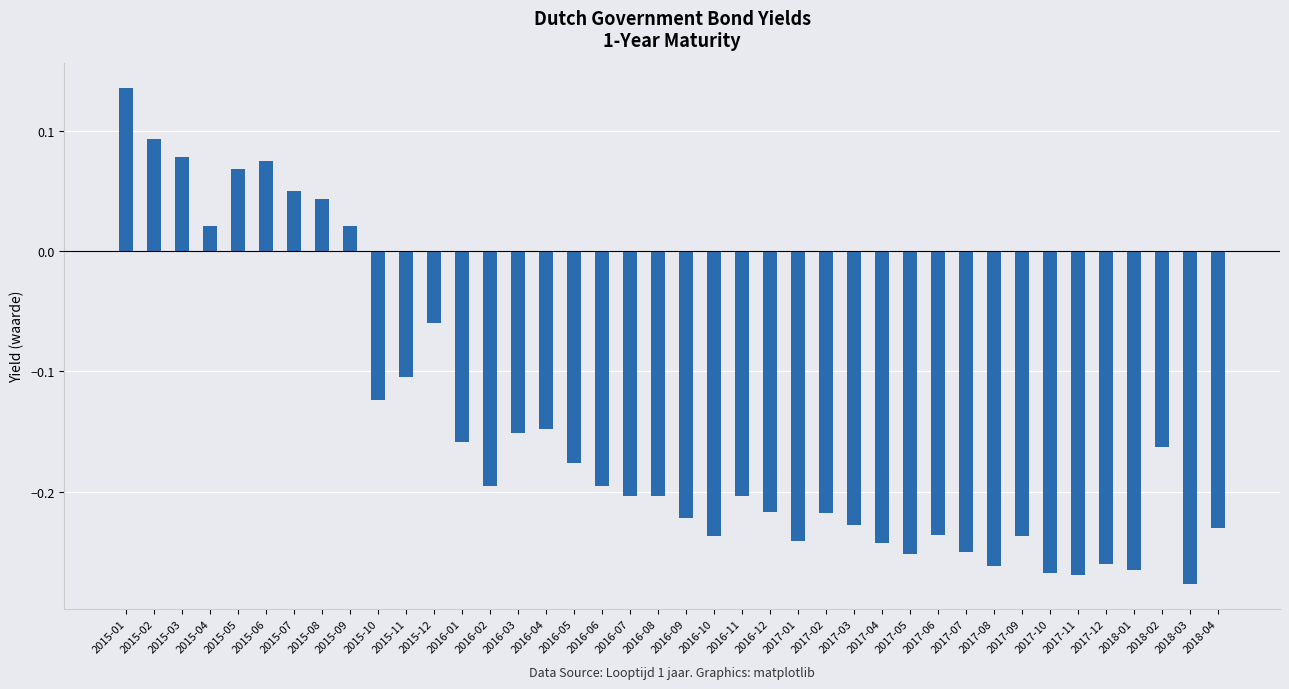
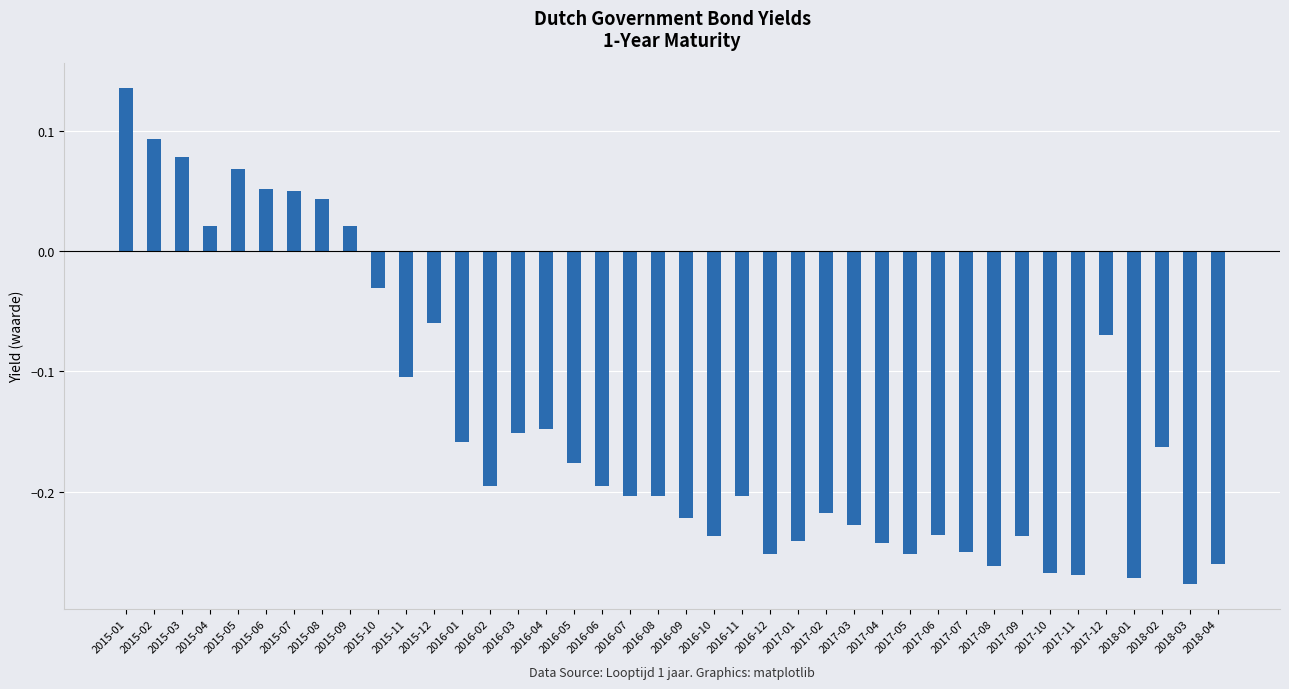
  {
    "2015-01": 0.136,
    "2015-02": 0.093,
    "2015-03": 0.078,
    "2015-04": 0.021,
    "2015-05": 0.068,
-   "2015-06": 0.075,
+   "2015-06": 0.052,
    "2015-07": 0.050,
    "2015-08": 0.043,
    "2015-09": 0.021,
-   "2015-10": -0.124,
+   "2015-10": -0.031,
    "2015-11": -0.105,
    "2015-12": -0.060,
    "2016-01": -0.159,
    "2016-02": -0.195,
    "2016-03": -0.151,
    "2016-04": -0.148,
    "2016-05": -0.176,
    "2016-06": -0.195,
    "2016-07": -0.204,
    "2016-08": -0.204,
    "2016-09": -0.222,
    "2016-10": -0.237,
    "2016-11": -0.204,
-   "2016-12": -0.217,
+   "2016-12": -0.252,
    "2017-01": -0.241,
    "2017-02": -0.218,
    "2017-03": -0.228,
    "2017-04": -0.243,
    "2017-05": -0.252,
    "2017-06": -0.236,
    "2017-07": -0.250,
    "2017-08": -0.262,
    "2017-09": -0.237,
    "2017-10": -0.268,
    "2017-11": -0.269,
-   "2017-12": -0.26,
-   "2018-01": -0.265,
+   "2017-12": -0.07,
+   "2018-01": -0.272,
    "2018-02": -0.163,
    "2018-03": -0.277,
-   "2018-04": -0.23
+   "2018-04": -0.26
  }
